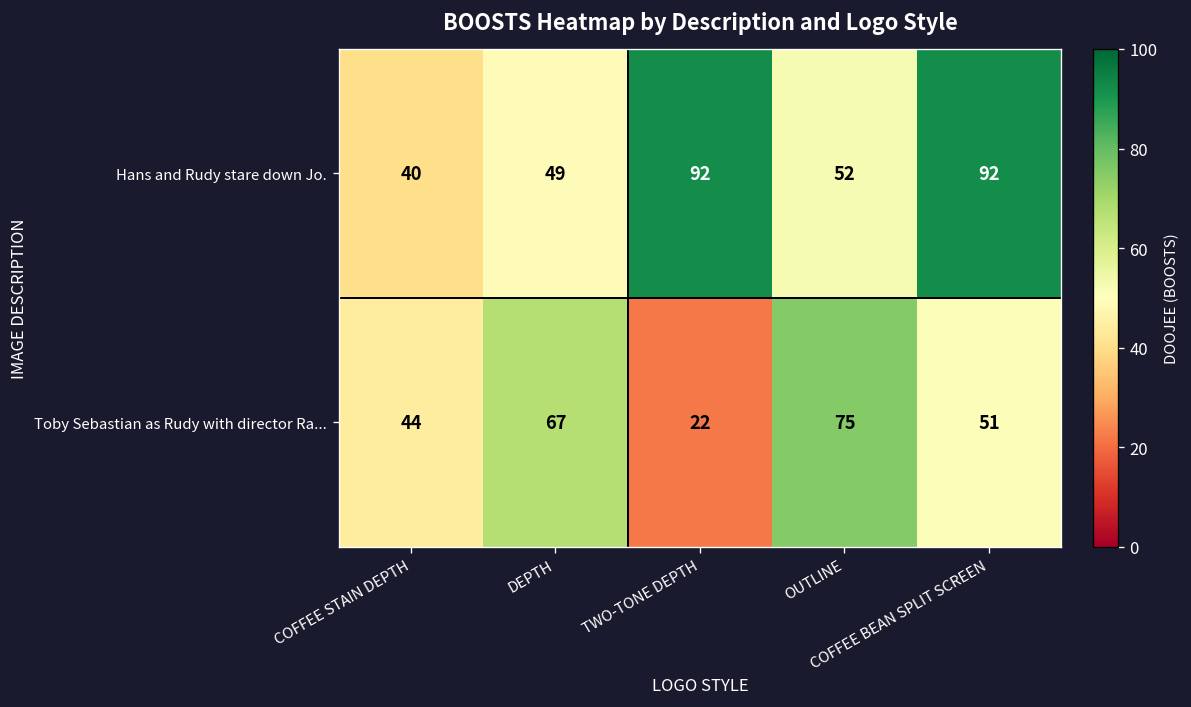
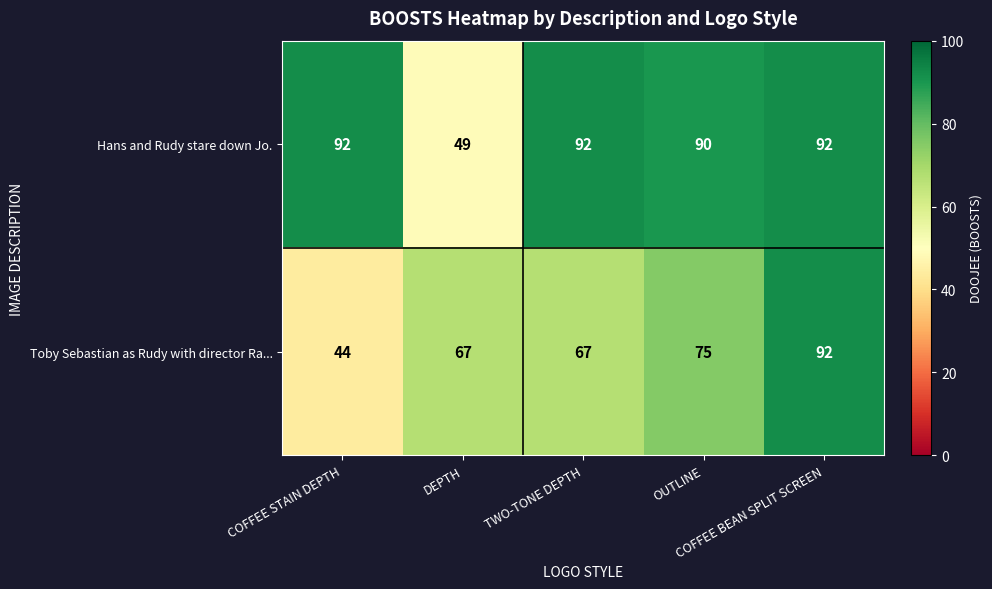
  {
    "Hans and Rudy stare down Jo.": {
-     "COFFEE STAIN DEPTH": 40,
+     "COFFEE STAIN DEPTH": 92,
      "DEPTH": 49,
      "TWO-TONE DEPTH": 92,
-     "OUTLINE": 52,
+     "OUTLINE": 90,
      "COFFEE BEAN SPLIT SCREEN": 92
    },
    "Toby Sebastian as Rudy with director Ra...": {
      "COFFEE STAIN DEPTH": 44,
      "DEPTH": 67,
-     "TWO-TONE DEPTH": 22,
+     "TWO-TONE DEPTH": 67,
      "OUTLINE": 75,
-     "COFFEE BEAN SPLIT SCREEN": 51
+     "COFFEE BEAN SPLIT SCREEN": 92
    }
  }
